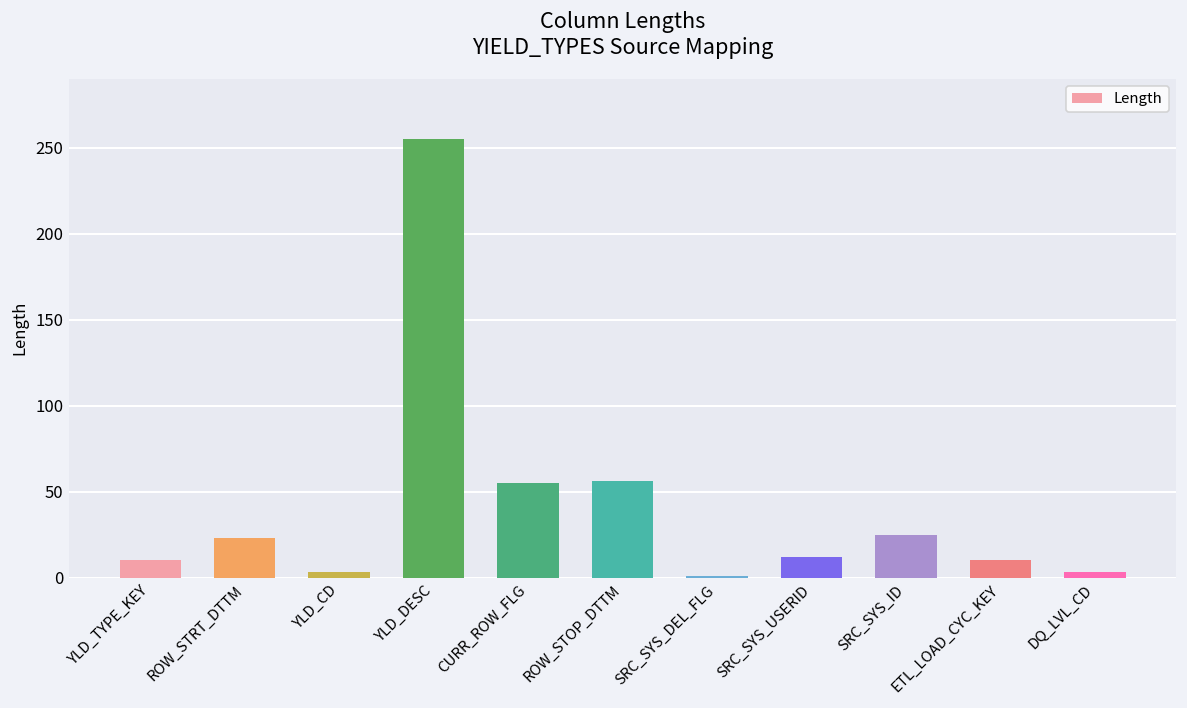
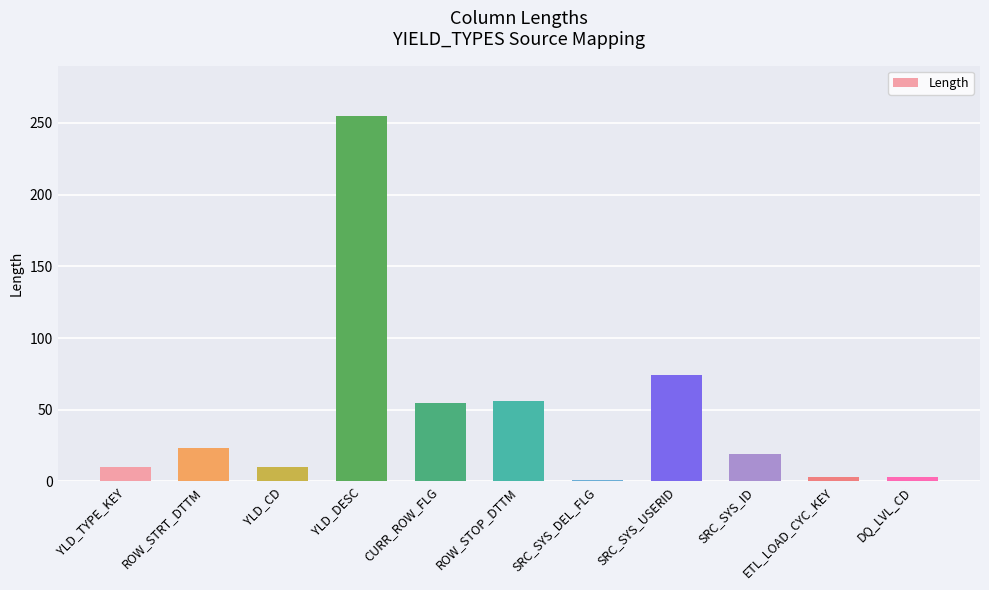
  {
    "YLD_TYPE_KEY": 10,
    "ROW_STRT_DTTM": 23,
-   "YLD_CD": 3,
+   "YLD_CD": 10,
    "YLD_DESC": 255,
    "CURR_ROW_FLG": 55,
    "ROW_STOP_DTTM": 56,
-   "SRC_SYS_USERID": 12,
-   "SRC_SYS_ID": 25,
-   "ETL_LOAD_CYC_KEY": 10,
+   "SRC_SYS_USERID": 74,
+   "SRC_SYS_ID": 19,
+   "ETL_LOAD_CYC_KEY": 3,
    "DQ_LVL_CD": 3
  }
